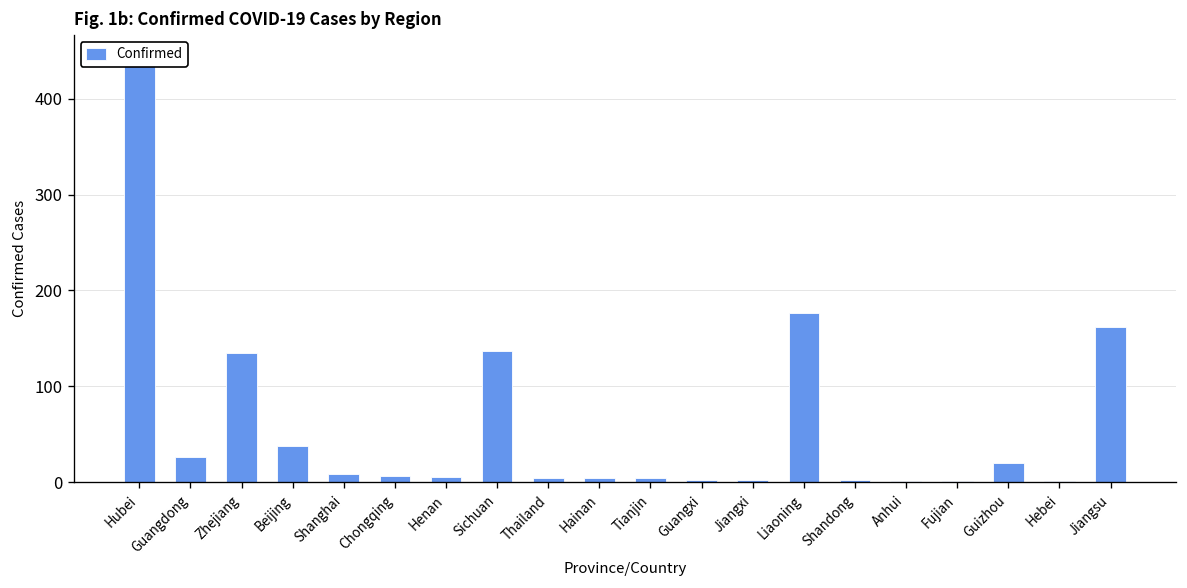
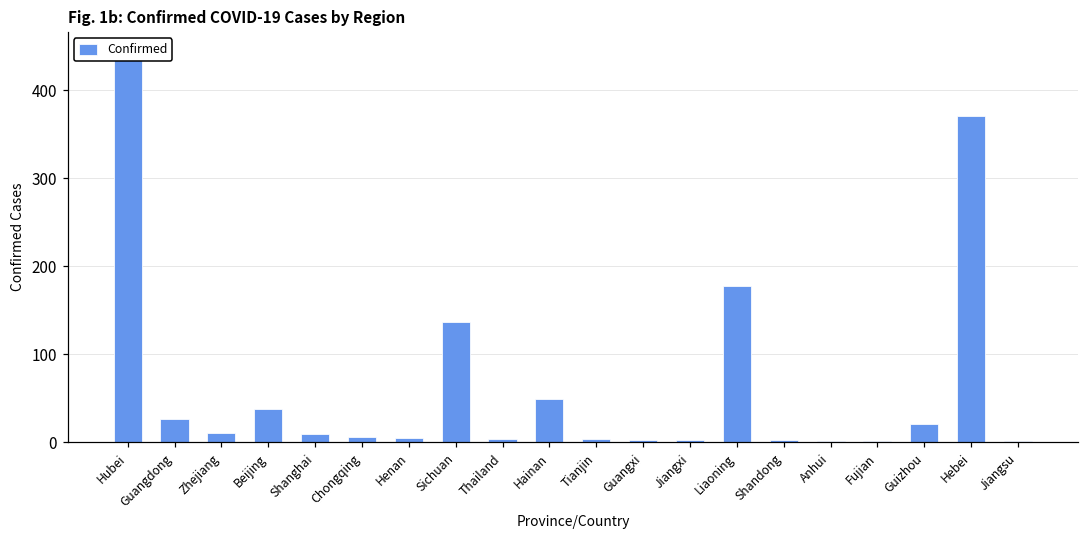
  {
    "Guangdong": 30,
-   "Zhejiang": 140,
+   "Zhejiang": 10,
    "Beijing": 40,
    "Shanghai": 10,
    "Chongqing": 10,
    "Henan": 10,
    "Sichuan": 140,
    "Thailand": 0,
-   "Hainan": 0,
+   "Hainan": 50,
    "Tianjin": 0,
    "Liaoning": 180,
    "Guizhou": 20,
-   "Hebei": 0,
-   "Jiangsu": 160
+   "Hebei": 370,
+   "Jiangsu": 0
  }
